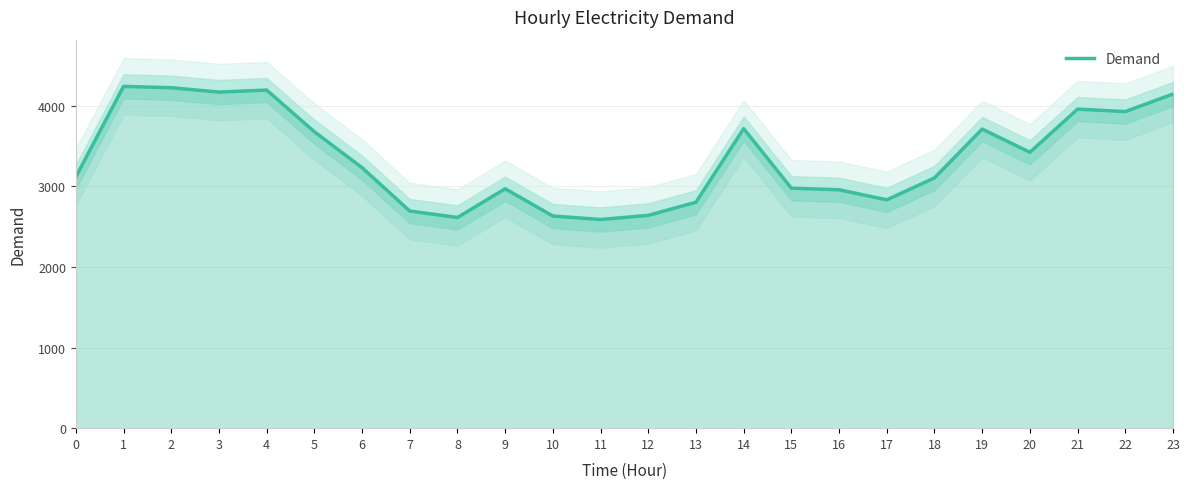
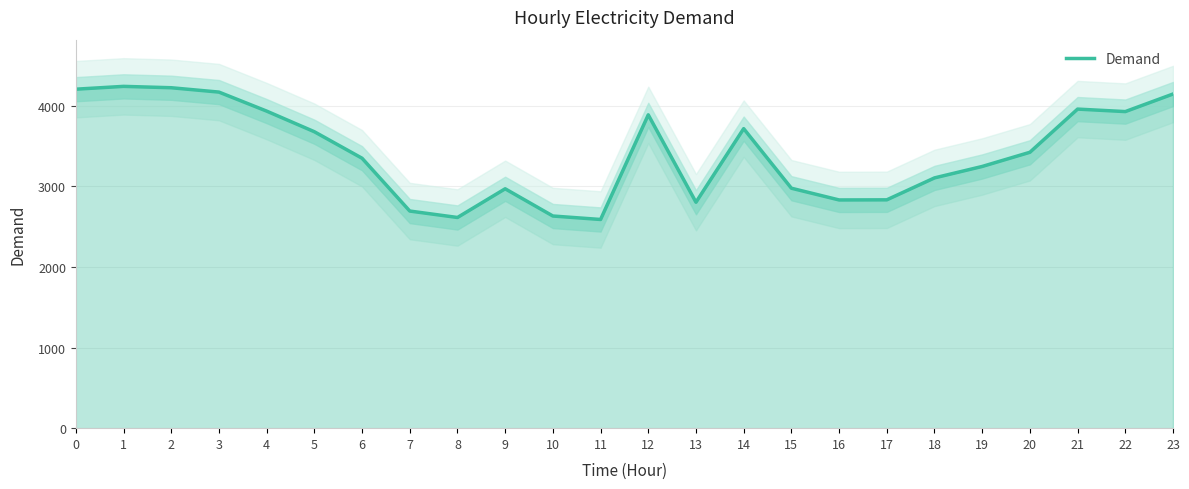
  {
    "Demand": {
-     "0": 3100,
+     "0": 4200,
      "1": 4200,
      "2": 4200,
      "3": 4200,
-     "4": 4200,
+     "4": 3900,
      "5": 3700,
-     "6": 3200,
+     "6": 3400,
      "7": 2700,
      "8": 2600,
      "9": 3000,
      "10": 2600,
      "11": 2600,
-     "12": 2600,
+     "12": 3900,
      "13": 2800,
      "14": 3700,
      "15": 3000,
-     "16": 3000,
+     "16": 2800,
      "17": 2800,
      "18": 3100,
-     "19": 3700,
+     "19": 3200,
      "20": 3400,
      "21": 4000,
      "22": 3900,
      "23": 4100
    }
  }
